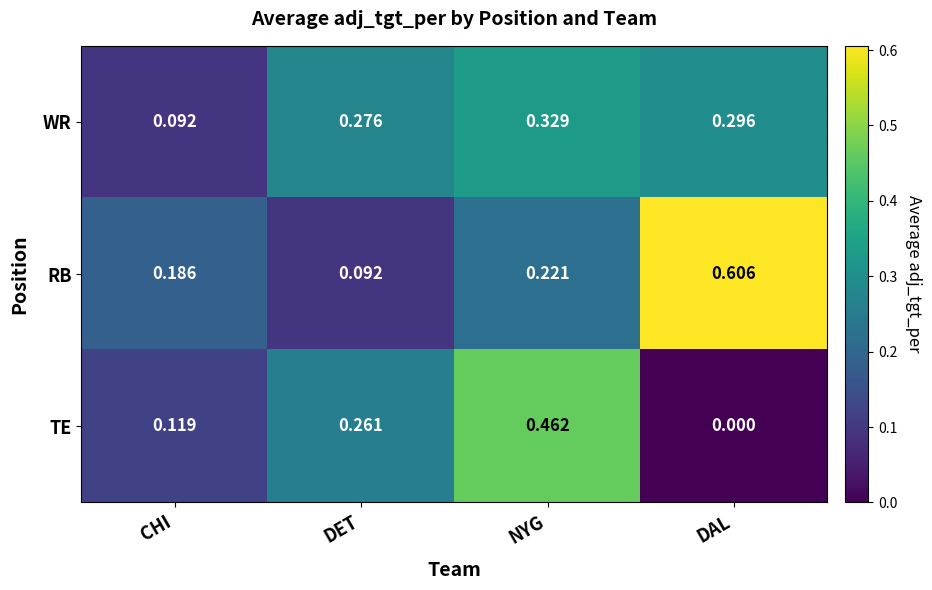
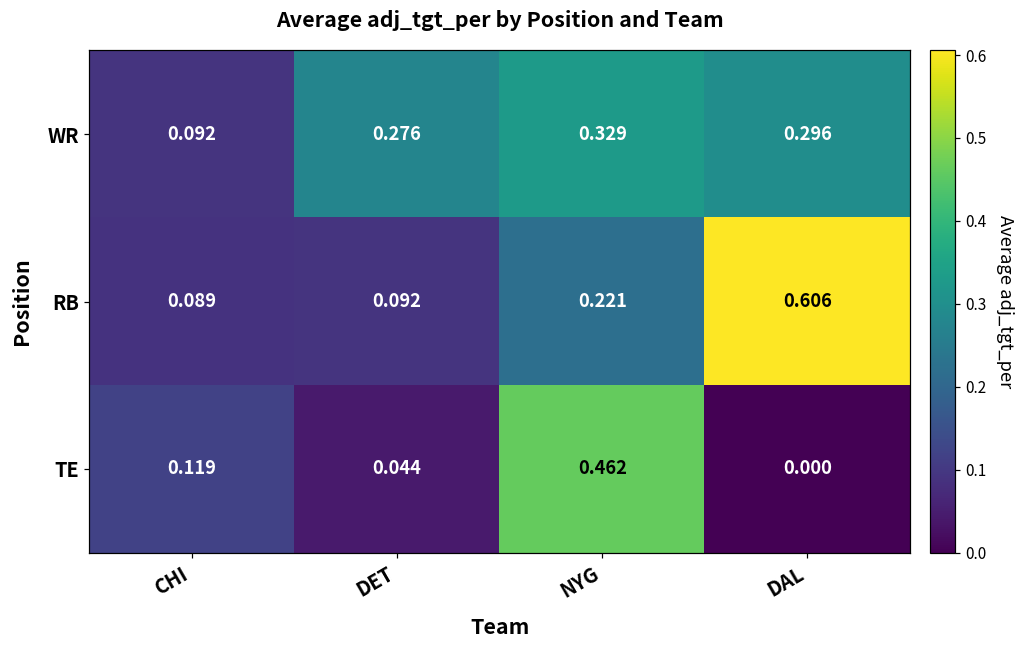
  {
    "WR": {
      "CHI": 0.092,
      "DET": 0.276,
      "NYG": 0.329,
      "DAL": 0.296
    },
    "RB": {
-     "CHI": 0.186,
+     "CHI": 0.089,
      "DET": 0.092,
      "NYG": 0.221,
      "DAL": 0.606
    },
    "TE": {
      "CHI": 0.119,
-     "DET": 0.261,
+     "DET": 0.044,
      "NYG": 0.462,
      "DAL": 0.000
    }
  }
